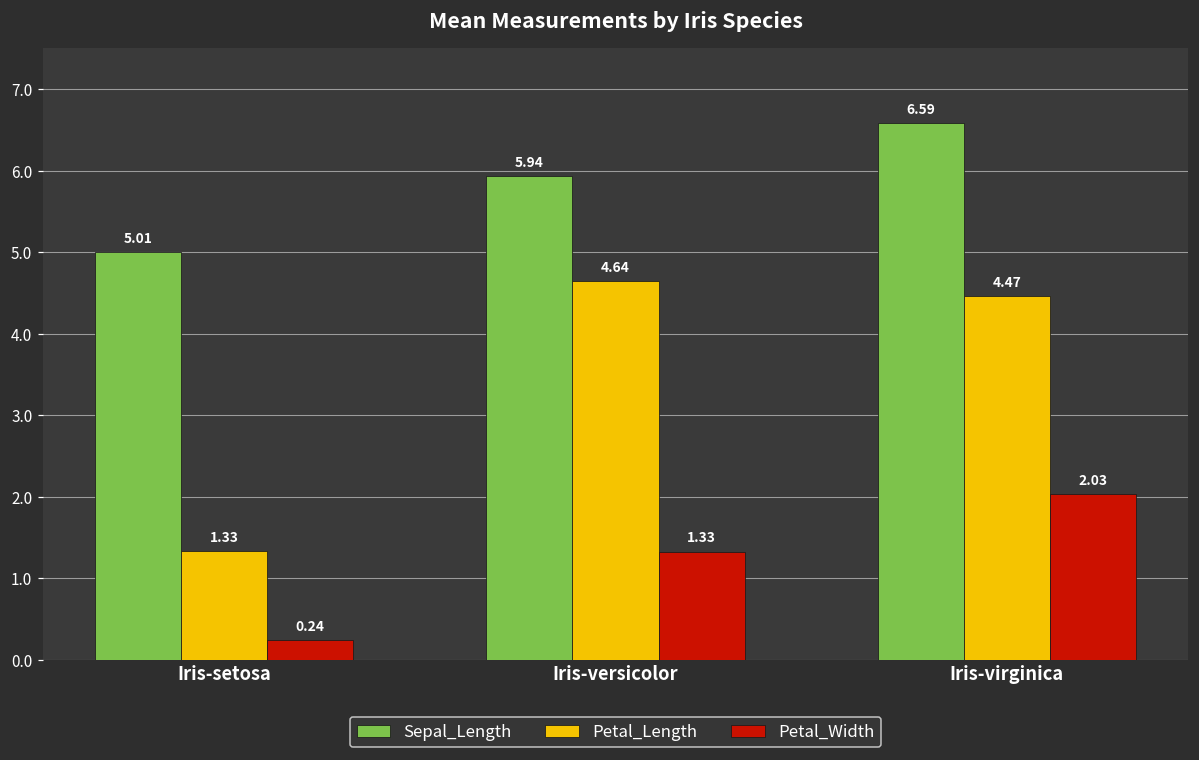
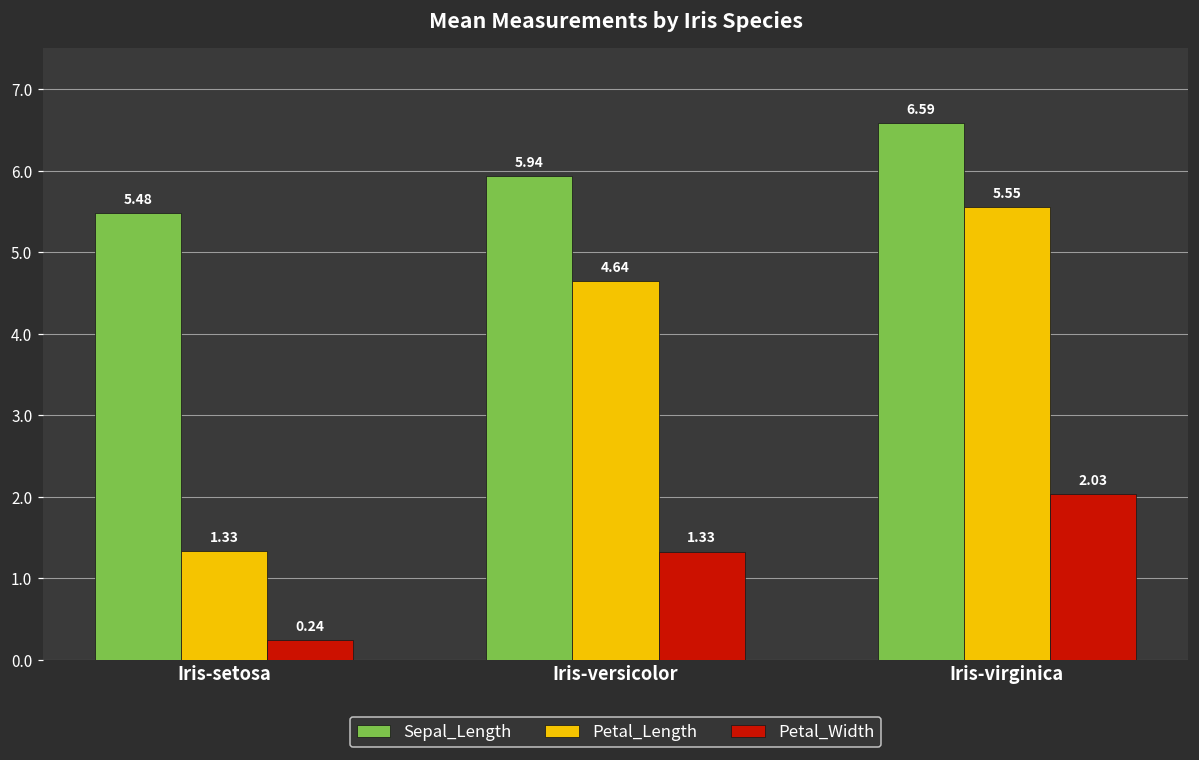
  {
    "Sepal_Length": {
-     "Iris-setosa": 5.01,
+     "Iris-setosa": 5.48,
      "Iris-versicolor": 5.94,
      "Iris-virginica": 6.59
    },
    "Petal_Length": {
      "Iris-setosa": 1.33,
      "Iris-versicolor": 4.64,
-     "Iris-virginica": 4.47
+     "Iris-virginica": 5.55
    },
    "Petal_Width": {
      "Iris-setosa": 0.24,
      "Iris-versicolor": 1.33,
      "Iris-virginica": 2.03
    }
  }
